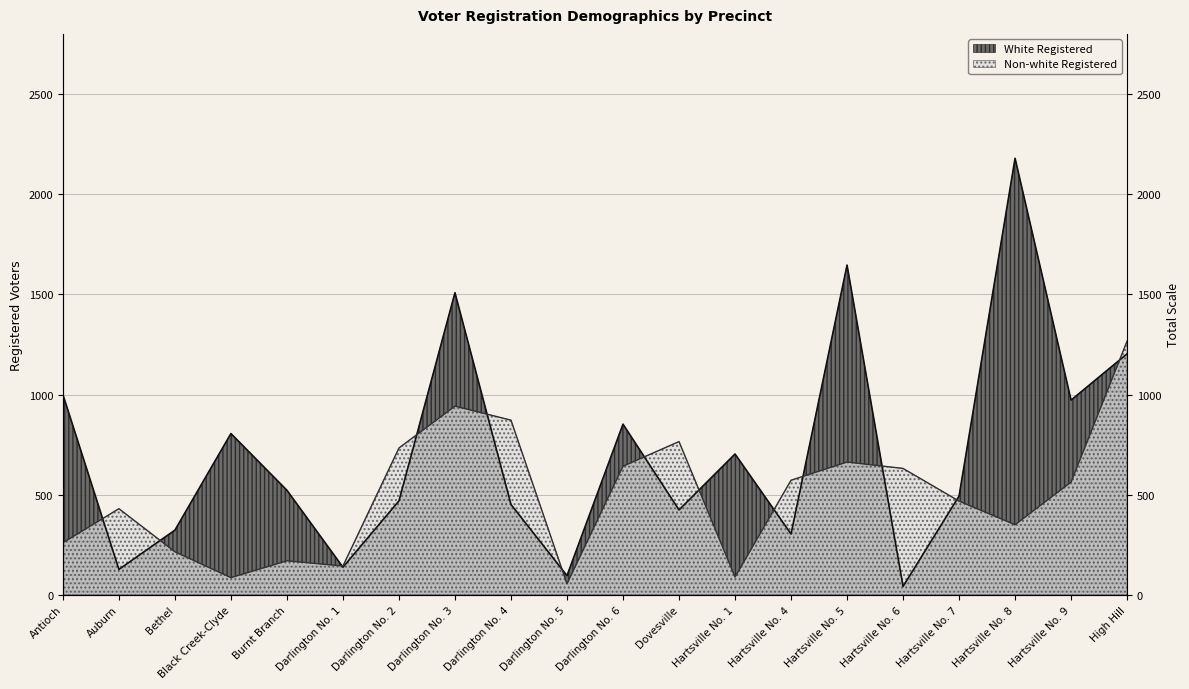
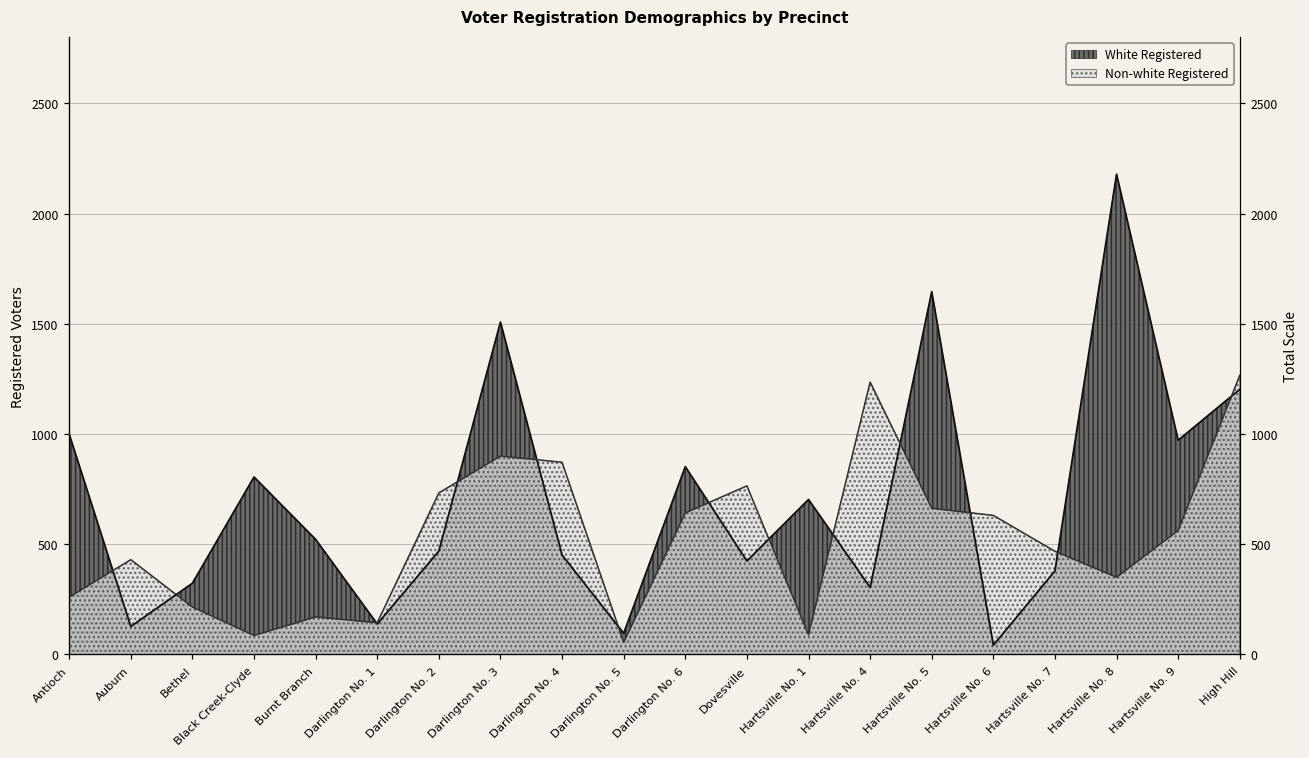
  {
    "White Registered": {
      "Antioch": 1000,
      "Auburn": 130,
      "Bethel": 320,
      "Black Creek-Clyde": 810,
      "Burnt Branch": 520,
      "Darlington No. 2": 470,
      "Darlington No. 3": 1510,
      "Darlington No. 4": 450,
      "Darlington No. 5": 100,
      "Darlington No. 6": 850,
      "Dovesville": 420,
      "Hartsville No. 1": 700,
      "Hartsville No. 4": 300,
      "Hartsville No. 5": 1650,
      "Hartsville No. 6": 40,
-     "Hartsville No. 7": 490,
+     "Hartsville No. 7": 380,
      "Hartsville No. 8": 2180,
      "Hartsville No. 9": 970,
      "High Hill": 1200
    },
    "Non-white Registered": {
      "Antioch": 260,
      "Auburn": 430,
      "Bethel": 220,
      "Black Creek-Clyde": 90,
      "Burnt Branch": 170,
      "Darlington No. 2": 730,
-     "Darlington No. 3": 940,
+     "Darlington No. 3": 900,
      "Darlington No. 4": 870,
      "Darlington No. 5": 60,
      "Darlington No. 6": 640,
      "Dovesville": 770,
      "Hartsville No. 1": 90,
-     "Hartsville No. 4": 570,
+     "Hartsville No. 4": 1240,
      "Hartsville No. 5": 660,
      "Hartsville No. 6": 630,
      "Hartsville No. 7": 470,
      "Hartsville No. 8": 350,
      "Hartsville No. 9": 560,
      "High Hill": 1270
    }
  }
